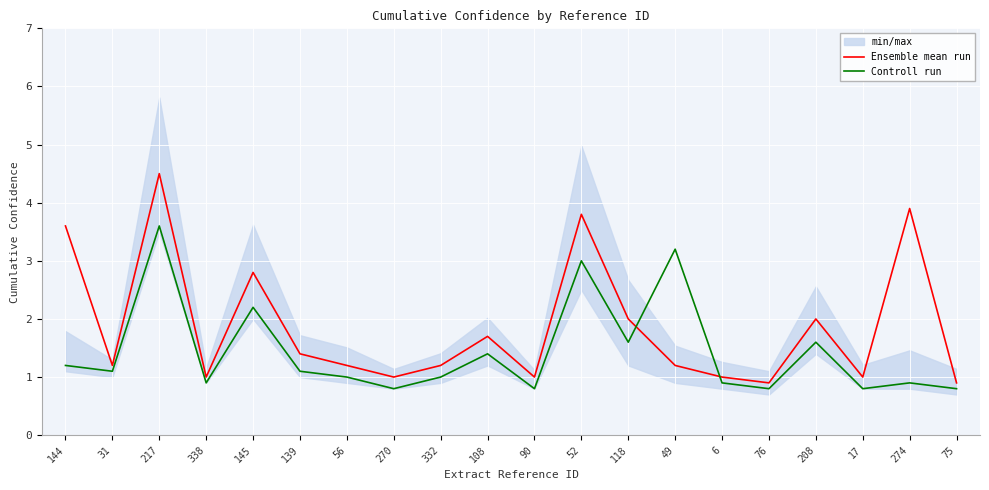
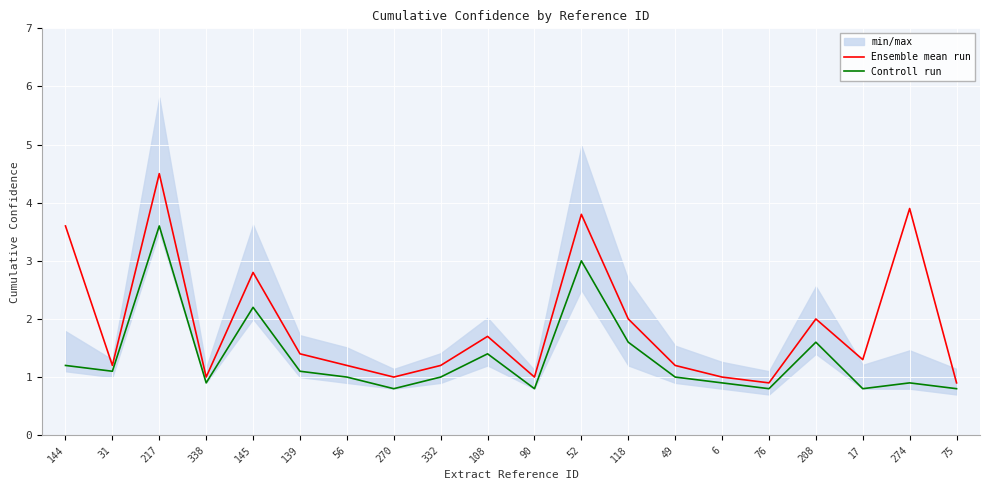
  {
    "Ensemble mean run": {
      "144": 3.6,
      "31": 1.2,
      "217": 4.5,
      "338": 1.0,
      "145": 2.8,
      "139": 1.4,
      "56": 1.2,
      "270": 1.0,
      "332": 1.2,
      "108": 1.7,
      "90": 1.0,
      "52": 3.8,
      "118": 2.0,
      "49": 1.2,
      "6": 1.0,
      "76": 0.9,
      "208": 2.0,
-     "17": 1.0,
+     "17": 1.3,
      "274": 3.9,
      "75": 0.9
    },
    "Controll run": {
      "144": 1.2,
      "31": 1.1,
      "217": 3.6,
      "338": 0.9,
      "145": 2.2,
      "139": 1.1,
      "56": 1.0,
      "270": 0.8,
      "332": 1.0,
      "108": 1.4,
      "90": 0.8,
      "52": 3.0,
      "118": 1.6,
-     "49": 3.2,
+     "49": 1.0,
      "6": 0.9,
      "76": 0.8,
      "208": 1.6,
      "17": 0.8,
      "274": 0.9,
      "75": 0.8
    }
  }
